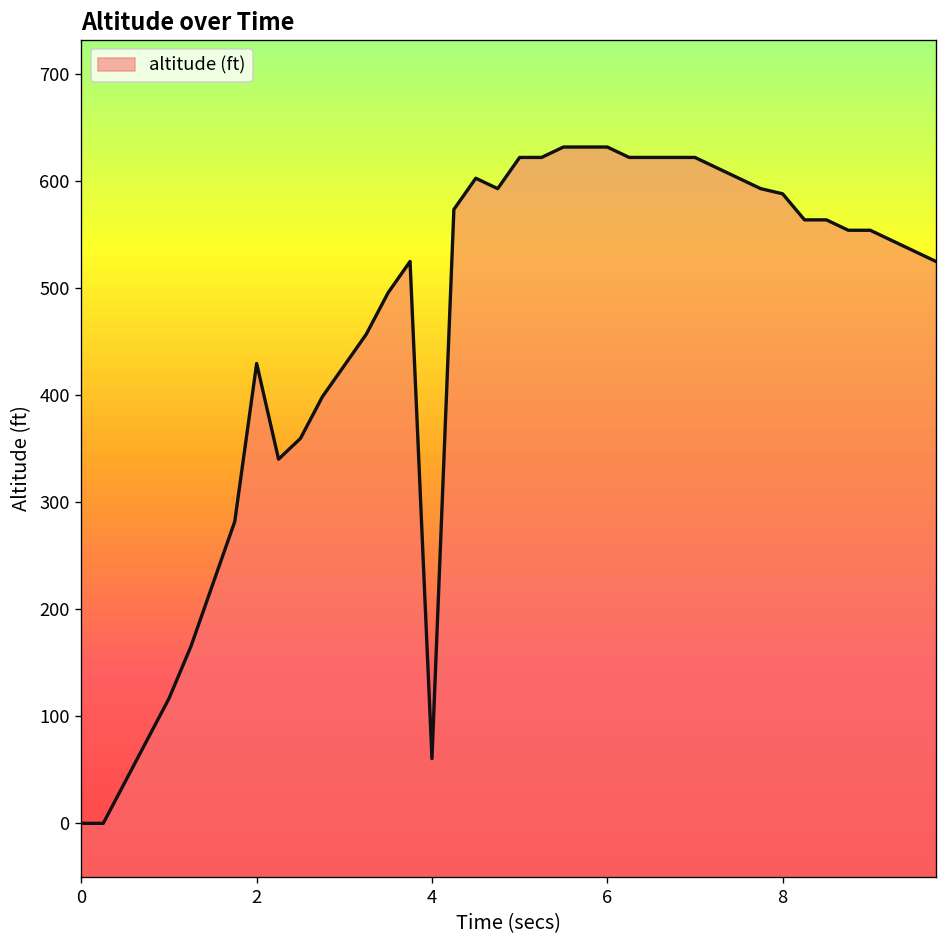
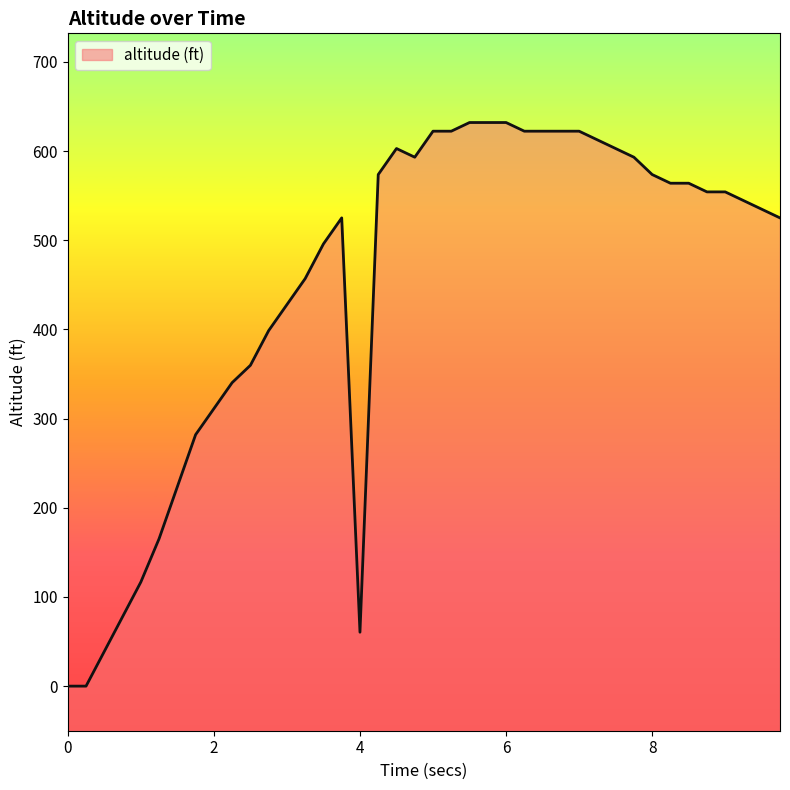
  {
    "0": 0,
-   "2": 430,
+   "2": 310,
    "4": 60,
    "6": 630,
-   "8": 590
+   "8": 570
  }
